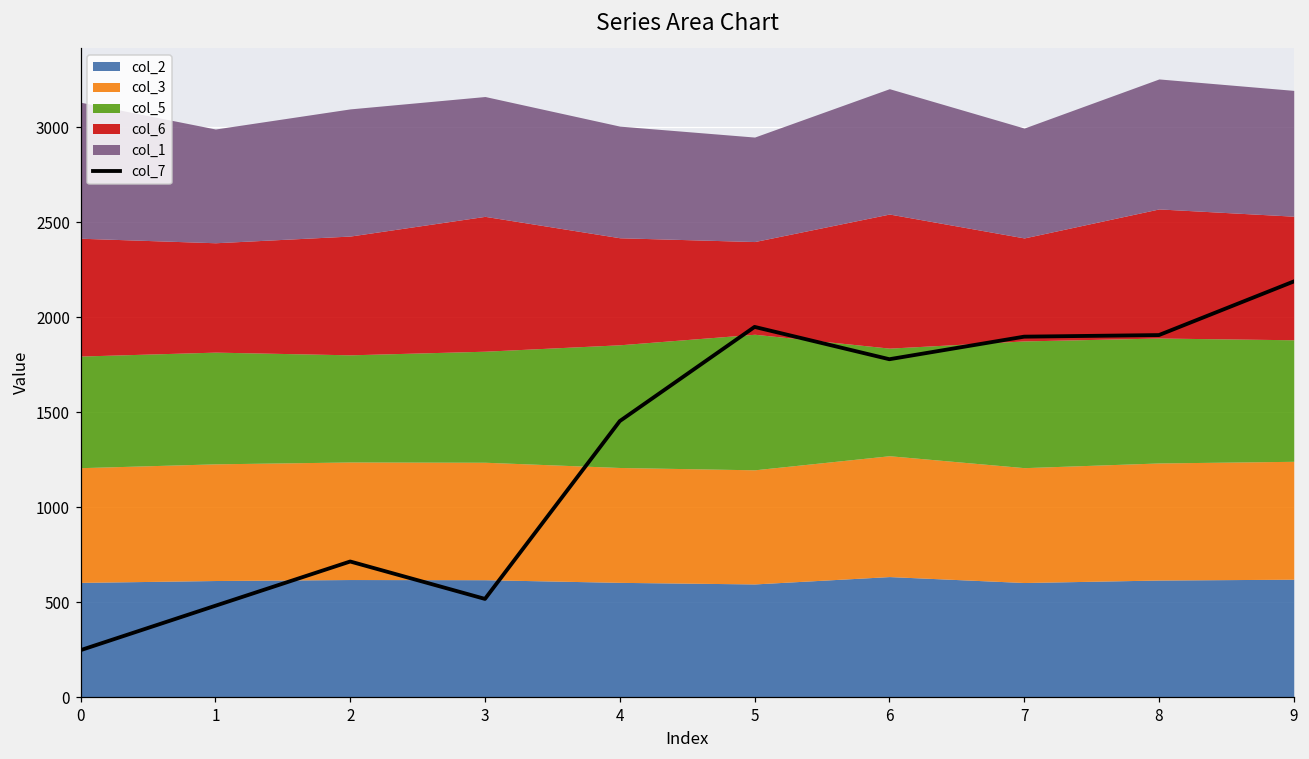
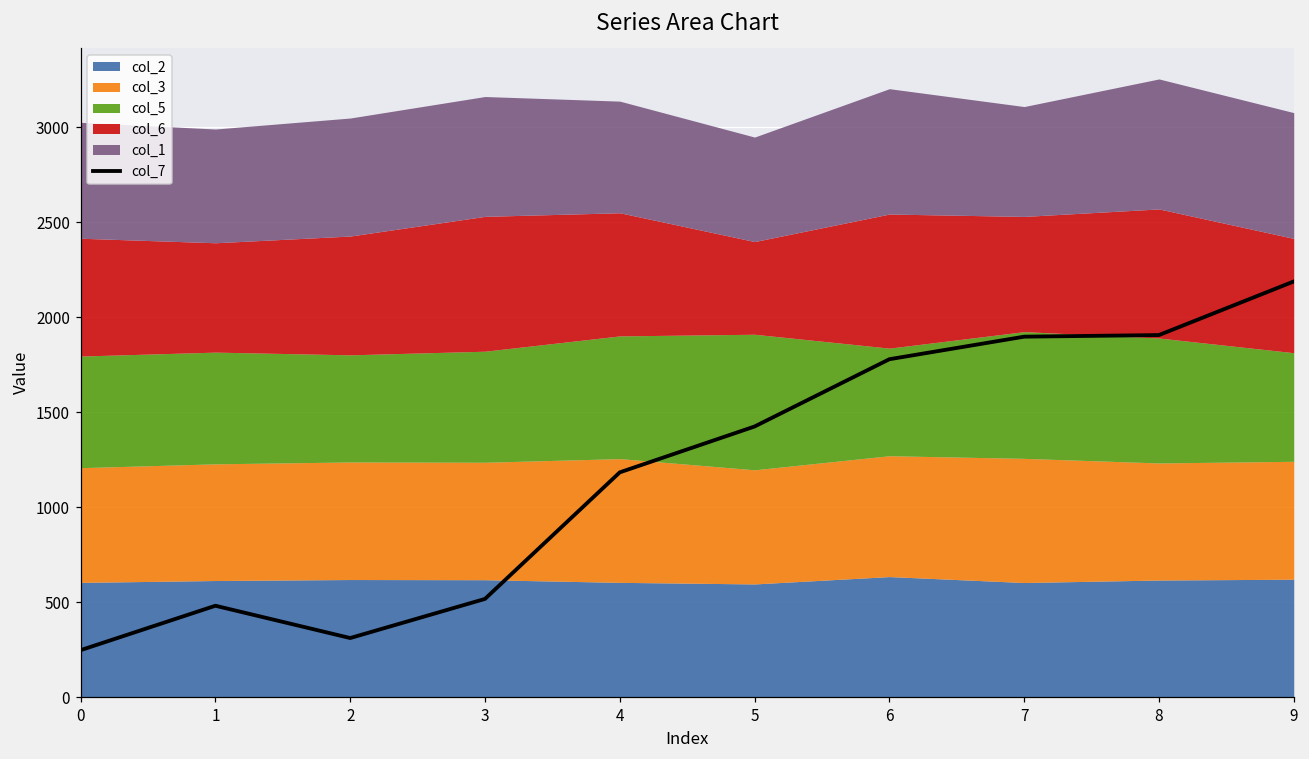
  {
    "col_7": {
      "0": 250,
      "1": 480,
-     "2": 710,
+     "2": 310,
      "3": 520,
-     "4": 1450,
-     "5": 1950,
+     "4": 1180,
+     "5": 1420,
      "6": 1780,
      "7": 1900,
      "8": 1910,
      "9": 2190
    },
    "col_2": {
      "0": 600,
      "1": 610,
      "2": 620,
      "3": 620,
      "4": 600,
      "5": 600,
      "6": 630,
      "7": 600,
      "8": 620,
      "9": 620
    },
    "col_3": {
      "0": 600,
      "1": 610,
      "2": 620,
      "3": 620,
-     "4": 600,
+     "4": 650,
      "5": 600,
      "6": 640,
-     "7": 600,
+     "7": 650,
      "8": 620,
      "9": 620
    },
    "col_5": {
      "0": 590,
      "1": 590,
      "2": 560,
      "3": 580,
      "4": 650,
      "5": 710,
      "6": 570,
      "7": 670,
      "8": 660,
-     "9": 640
+     "9": 570
    },
    "col_6": {
      "0": 620,
      "1": 580,
      "2": 630,
      "3": 710,
-     "4": 560,
+     "4": 650,
      "5": 490,
      "6": 710,
-     "7": 540,
+     "7": 610,
      "8": 680,
-     "9": 650
+     "9": 600
    },
    "col_1": {
-     "0": 720,
+     "0": 610,
      "1": 600,
-     "2": 670,
+     "2": 620,
      "3": 630,
      "4": 590,
      "5": 550,
      "6": 660,
      "7": 580,
      "8": 680,
      "9": 660
    }
  }
